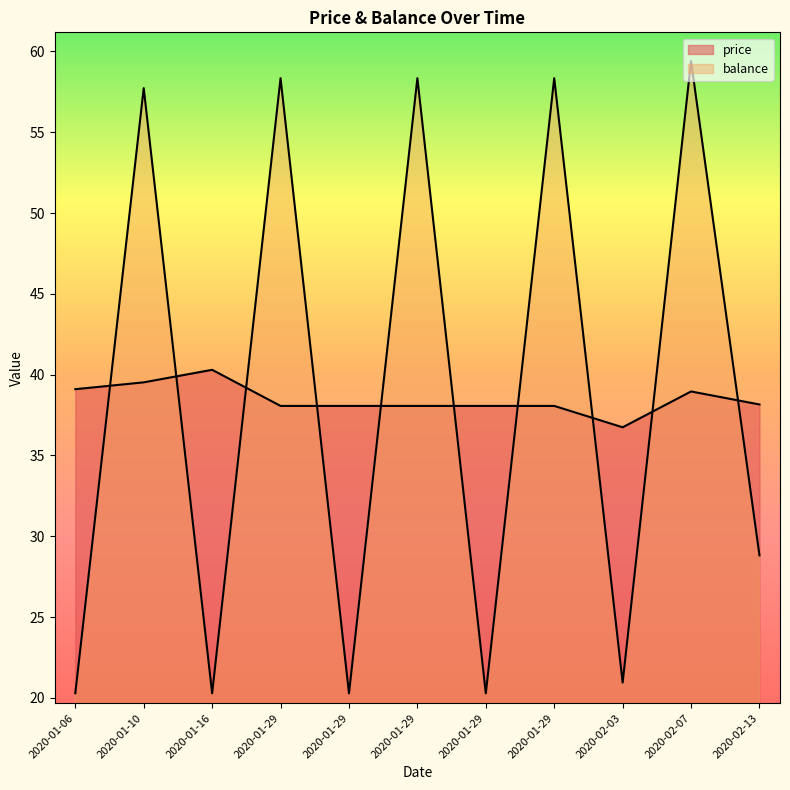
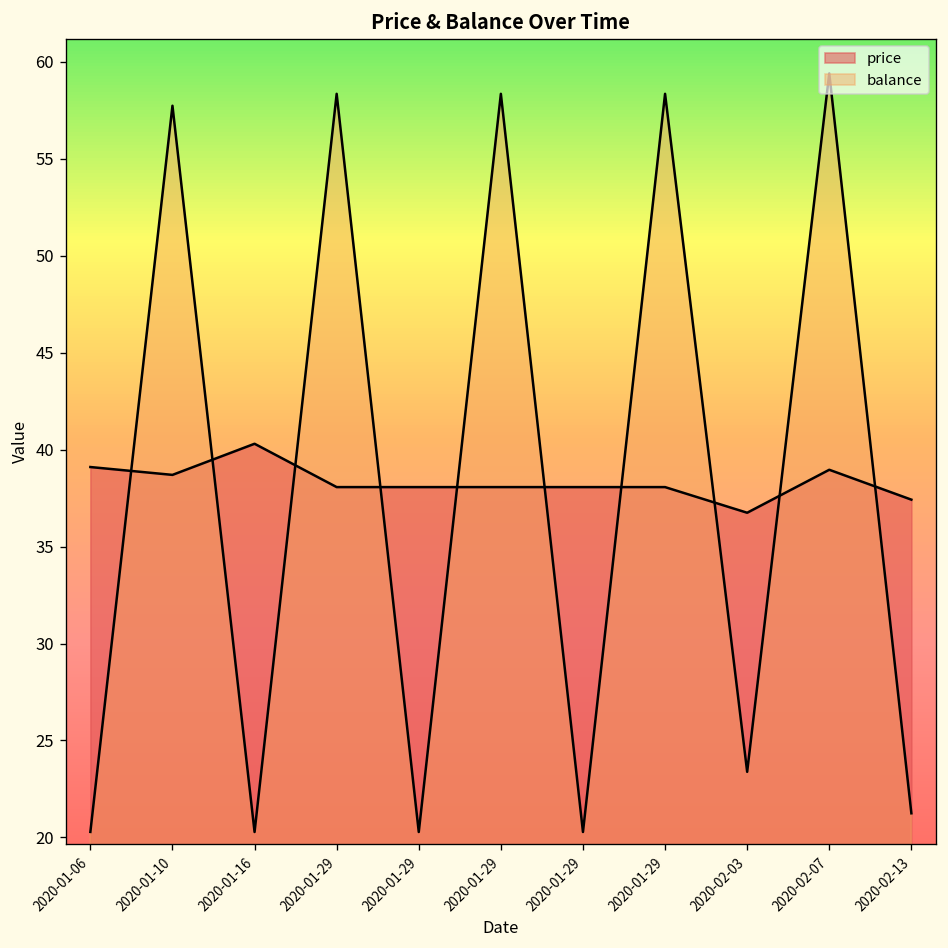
  {
    "price": {
      "2020-01-06": 39.1,
-     "2020-01-10": 39.5,
+     "2020-01-10": 38.7,
      "2020-01-16": 40.3,
      "2020-02-03": 36.7,
      "2020-02-07": 39.0,
-     "2020-02-13": 38.2
+     "2020-02-13": 37.4
    },
    "balance": {
      "2020-01-06": 20.3,
      "2020-01-10": 57.7,
      "2020-01-16": 20.3,
-     "2020-02-03": 20.9,
-     "2020-02-13": 28.8
+     "2020-02-03": 23.4,
+     "2020-02-13": 21.2
    }
  }
